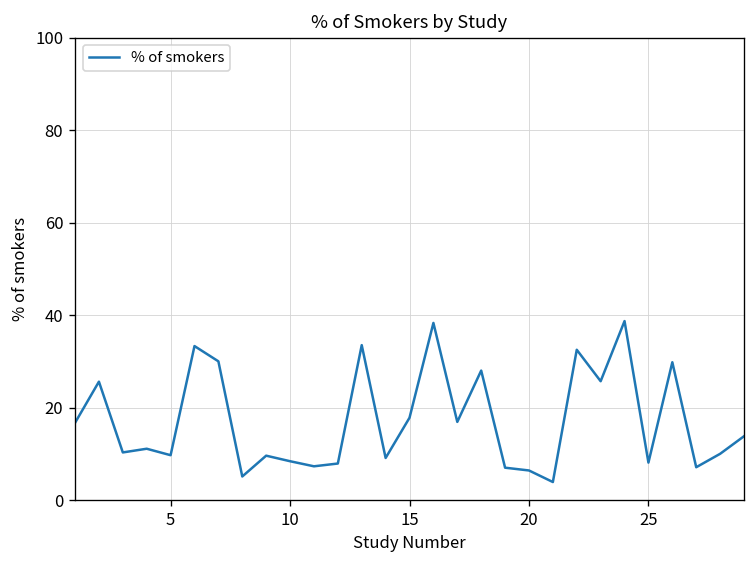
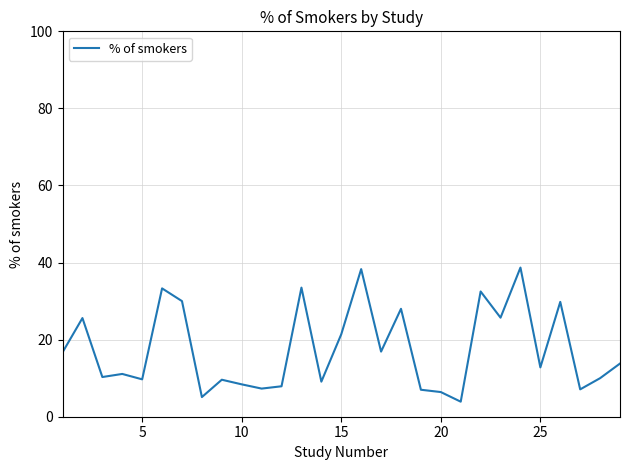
  {
    "5": 10,
    "10": 8,
-   "15": 18,
+   "15": 21,
    "20": 6,
-   "25": 8
+   "25": 13
  }
